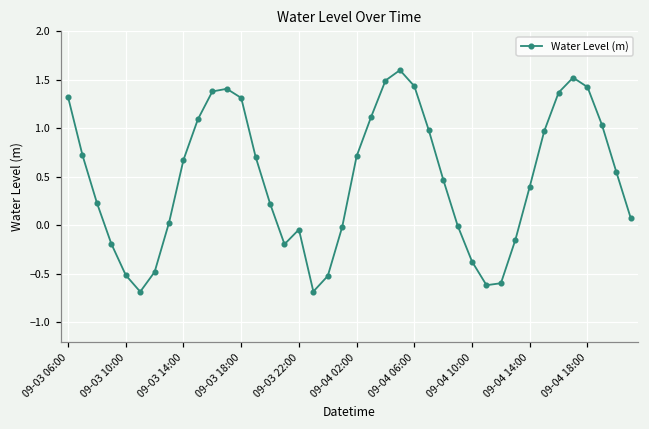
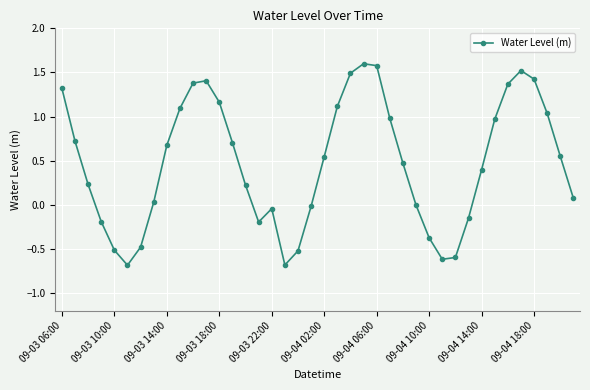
  {
    "09-03 06:00": 1.3,
    "09-03 10:00": -0.5,
    "09-03 14:00": 0.7,
-   "09-03 18:00": 1.3,
+   "09-03 18:00": 1.2,
    "09-03 22:00": 0.0,
-   "09-04 02:00": 0.7,
-   "09-04 06:00": 1.4,
+   "09-04 02:00": 0.5,
+   "09-04 06:00": 1.6,
    "09-04 10:00": -0.4,
    "09-04 14:00": 0.4,
    "09-04 18:00": 1.4
  }
